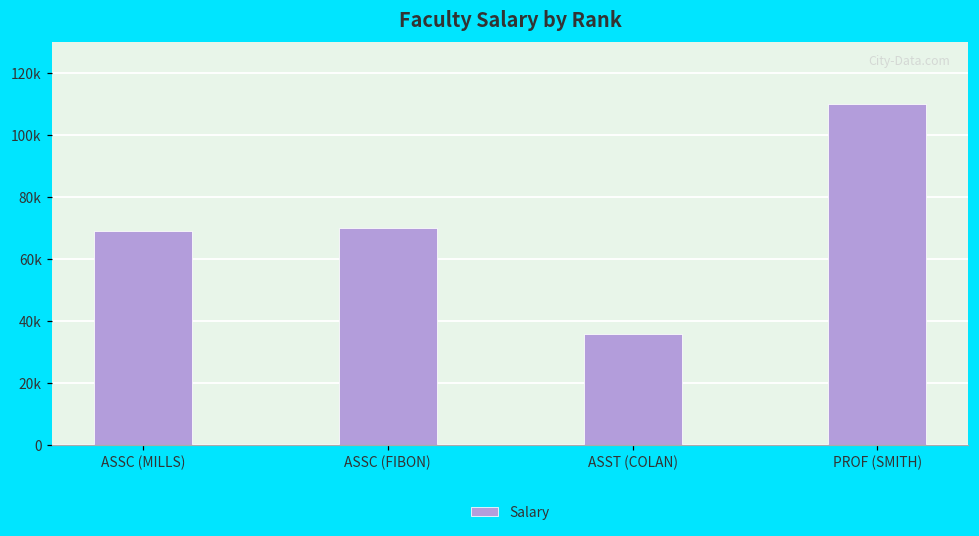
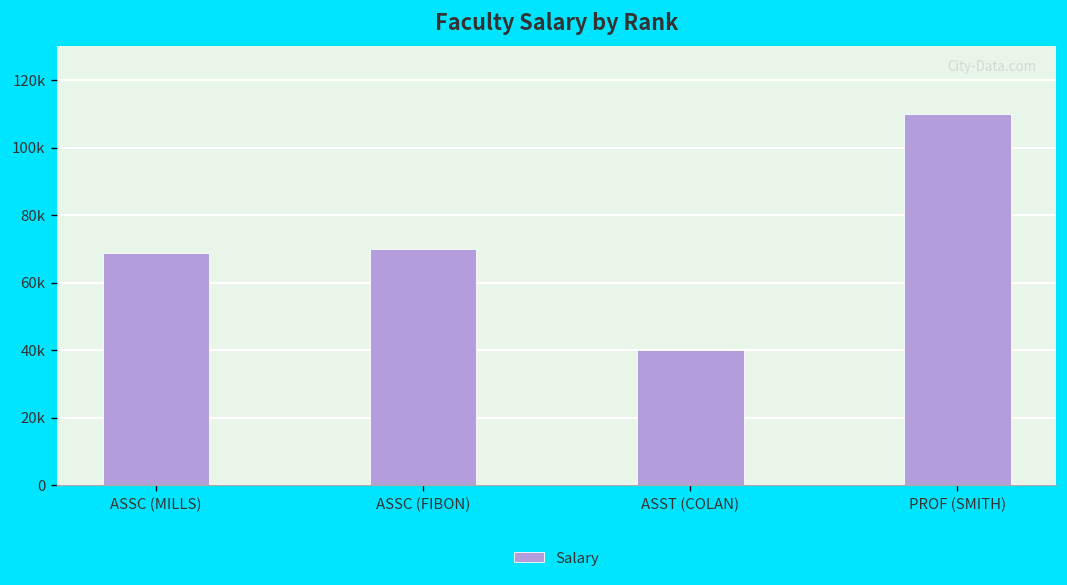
  {
    "ASSC (MILLS)": 69000,
    "ASSC (FIBON)": 70000,
-   "ASST (COLAN)": 36000,
+   "ASST (COLAN)": 40000,
    "PROF (SMITH)": 110000
  }
